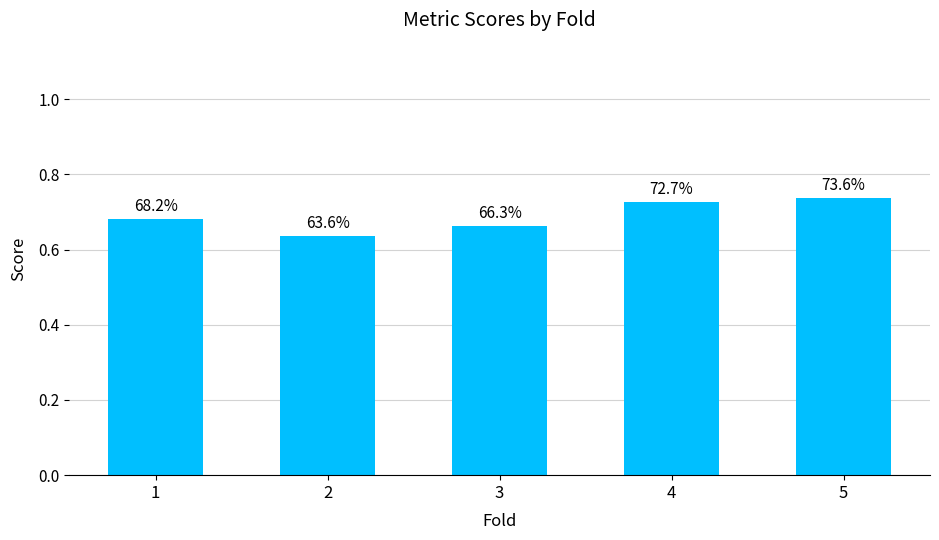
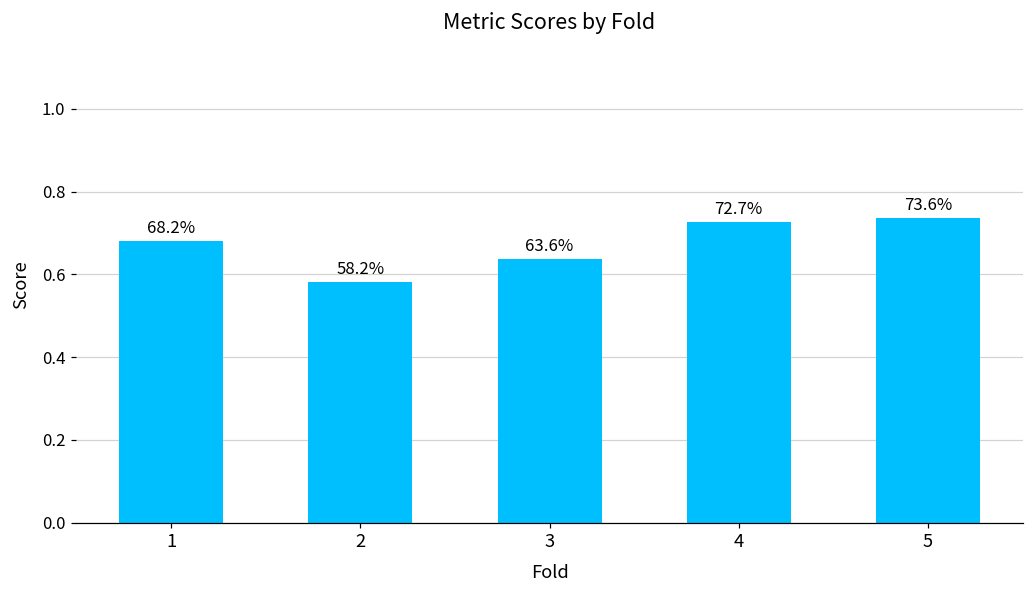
  {
    "1": "68.2%",
-   "2": "63.6%",
-   "3": "66.3%",
+   "2": "58.2%",
+   "3": "63.6%",
    "4": "72.7%",
    "5": "73.6%"
  }
